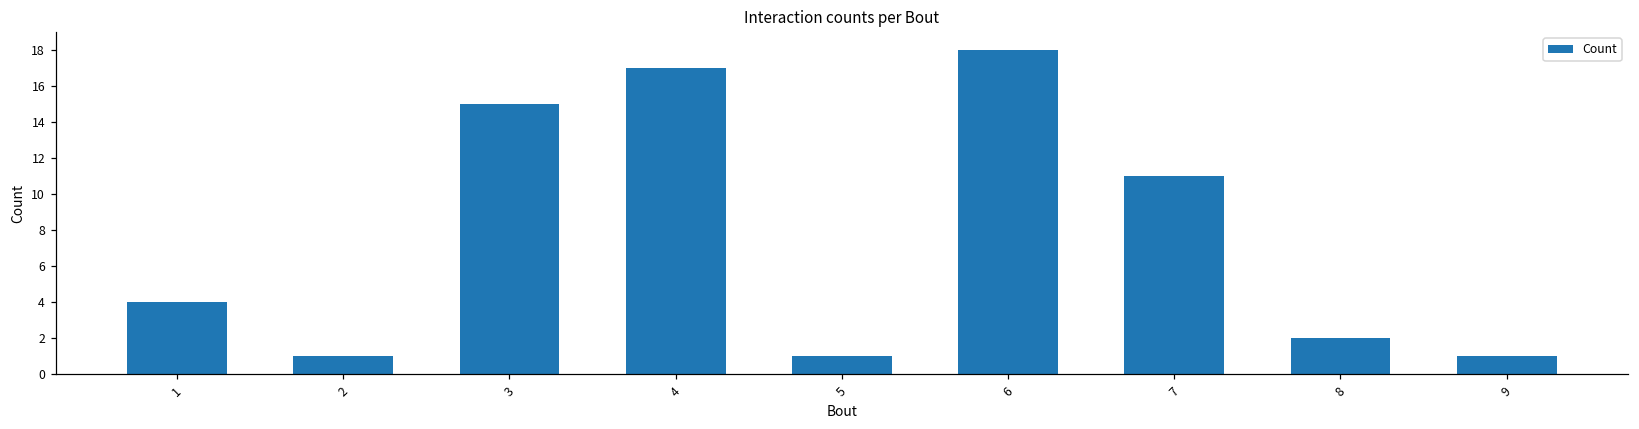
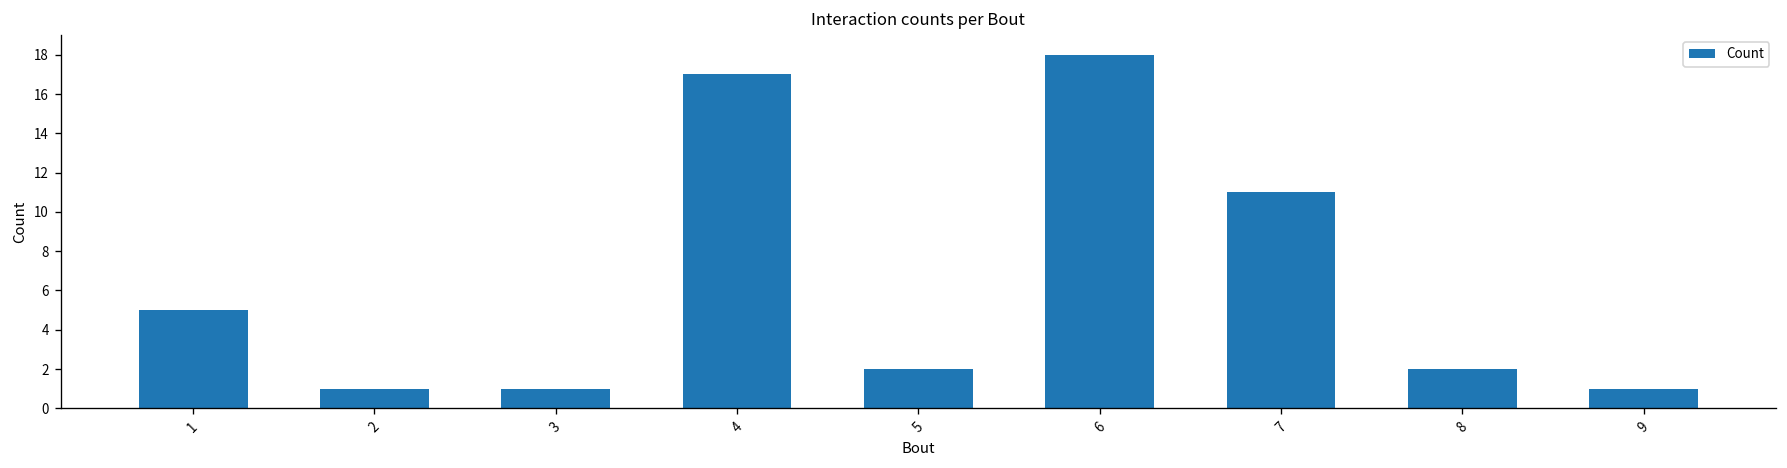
  {
-   "1": 4,
+   "1": 5,
    "2": 1,
-   "3": 15,
+   "3": 1,
    "4": 17,
-   "5": 1,
+   "5": 2,
    "6": 18,
    "7": 11,
    "8": 2,
    "9": 1
  }
